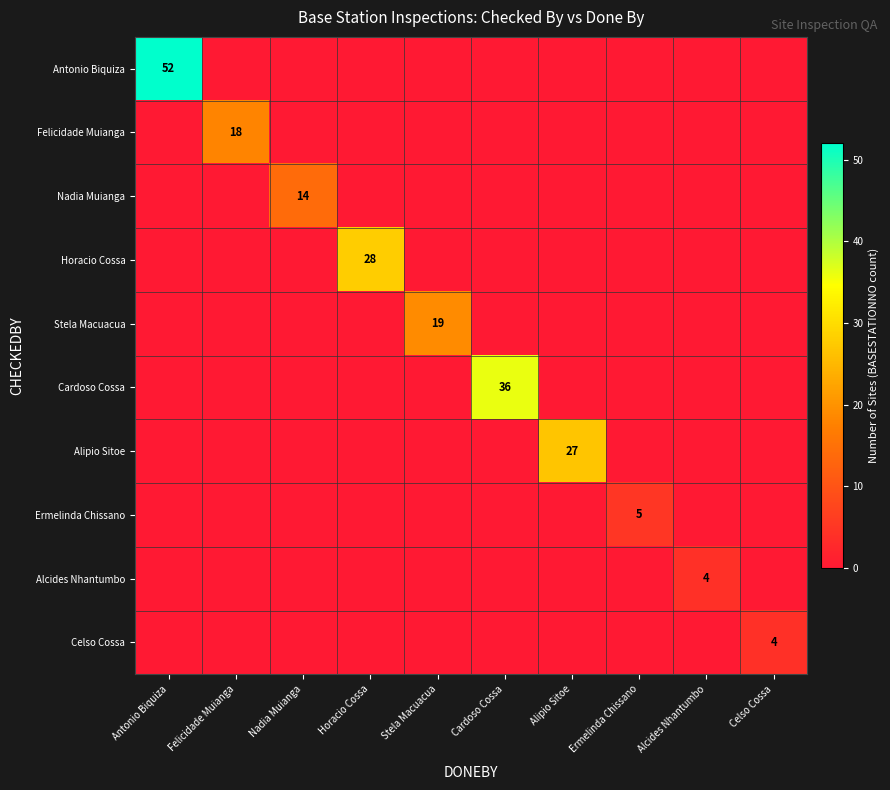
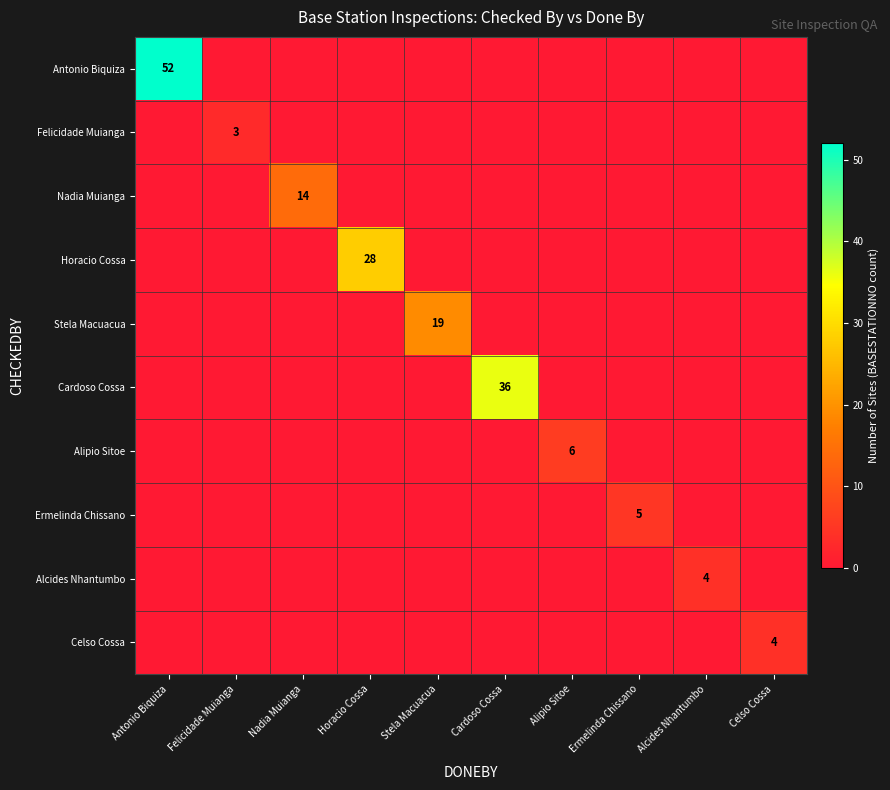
  {
    "Antonio Biquiza": {
      "Antonio Biquiza": 52
    },
    "Felicidade Muianga": {
-     "Felicidade Muianga": 18
+     "Felicidade Muianga": 3
    },
    "Nadia Muianga": {
      "Nadia Muianga": 14
    },
    "Horacio Cossa": {
      "Horacio Cossa": 28
    },
    "Stela Macuacua": {
      "Stela Macuacua": 19
    },
    "Cardoso Cossa": {
      "Cardoso Cossa": 36
    },
    "Alipio Sitoe": {
-     "Alipio Sitoe": 27
+     "Alipio Sitoe": 6
    },
    "Ermelinda Chissano": {
      "Ermelinda Chissano": 5
    },
    "Alcides Nhantumbo": {
      "Alcides Nhantumbo": 4
    },
    "Celso Cossa": {
      "Celso Cossa": 4
    }
  }
